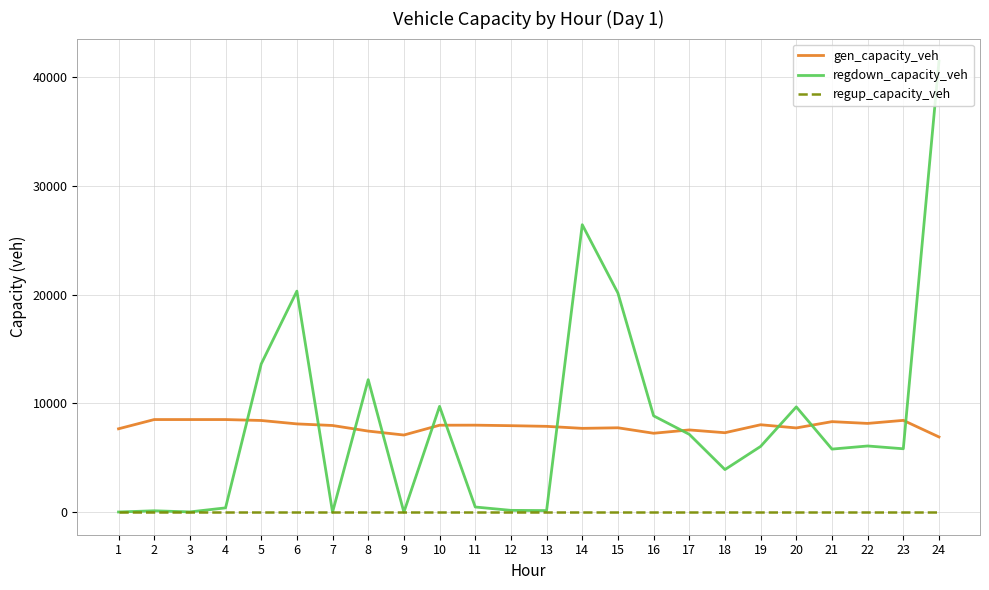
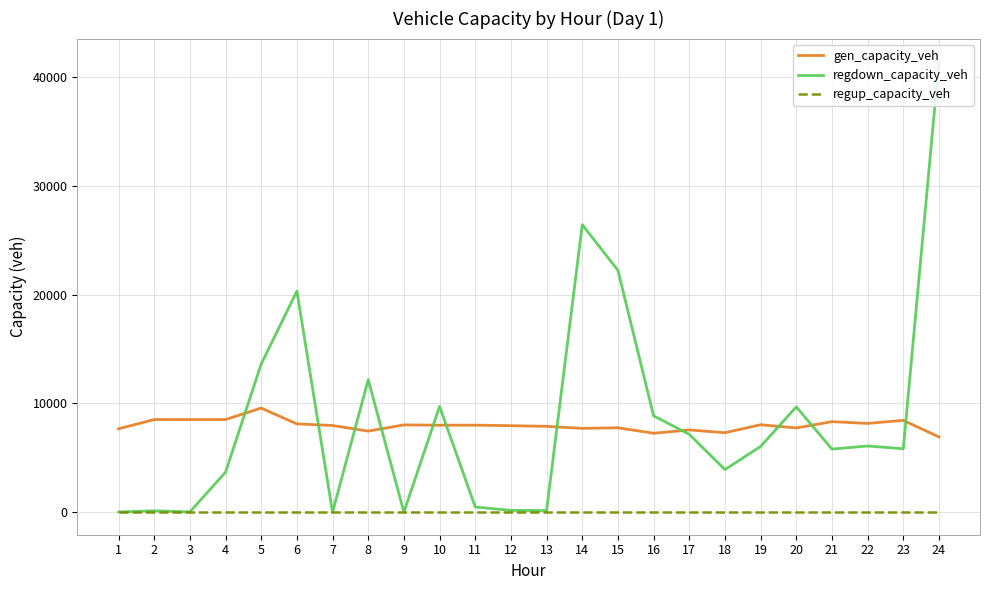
  {
    "gen_capacity_veh": {
      "1": 7700,
      "2": 8500,
      "3": 8500,
      "4": 8500,
-     "5": 8400,
+     "5": 9600,
      "6": 8100,
      "7": 8000,
      "8": 7500,
-     "9": 7100,
+     "9": 8000,
      "10": 8000,
      "11": 8000,
      "12": 8000,
      "13": 7900,
      "14": 7700,
      "15": 7800,
      "16": 7300,
      "17": 7600,
      "18": 7300,
      "19": 8000,
      "20": 7700,
      "21": 8300,
      "22": 8200,
      "23": 8400,
      "24": 6900
    },
    "regdown_capacity_veh": {
-     "4": 400,
+     "4": 3700,
      "5": 13600,
      "6": 20300,
      "8": 12200,
      "10": 9700,
      "11": 500,
      "14": 26400,
-     "15": 20100,
+     "15": 22200,
      "16": 8900,
      "17": 7200,
      "18": 3900,
      "19": 6000,
      "20": 9700,
      "21": 5800,
      "22": 6100,
      "23": 5800
    },
    "regup_capacity_veh": {
      "4": 0,
      "5": 0,
      "6": 0,
      "8": 0,
      "10": 0,
      "11": 0,
      "14": 0,
      "15": 0,
      "16": 0,
      "17": 0,
      "18": 0,
      "19": 0,
      "20": 0,
      "21": 0,
      "22": 0,
      "23": 0,
      "24": 0
    }
  }
